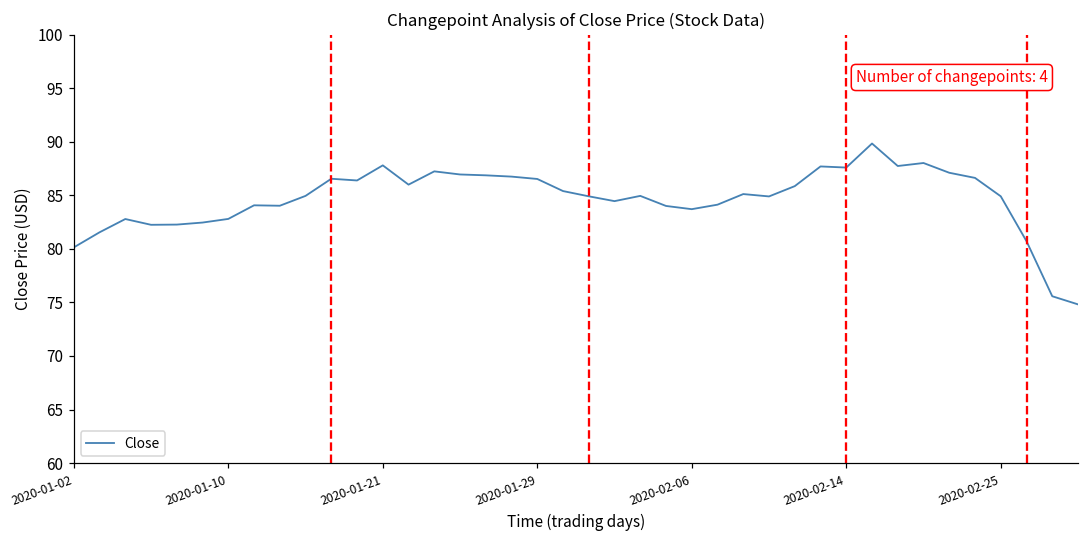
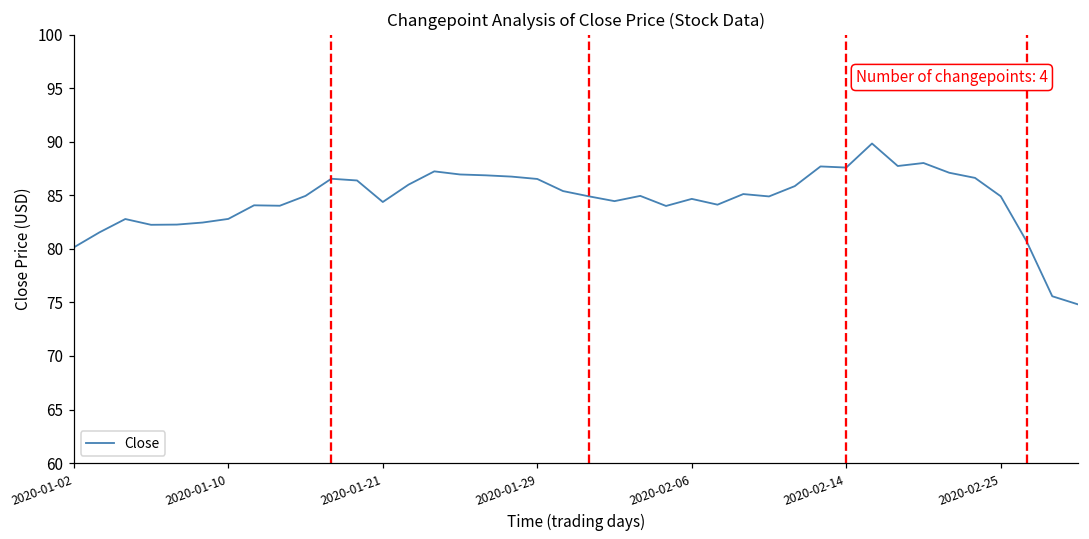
  {
    "2020-01-02": 80,
    "2020-01-10": 83,
-   "2020-01-21": 88,
+   "2020-01-21": 84,
    "2020-01-29": 87,
-   "2020-02-06": 84,
+   "2020-02-06": 85,
    "2020-02-14": 88,
    "2020-02-25": 85
  }
